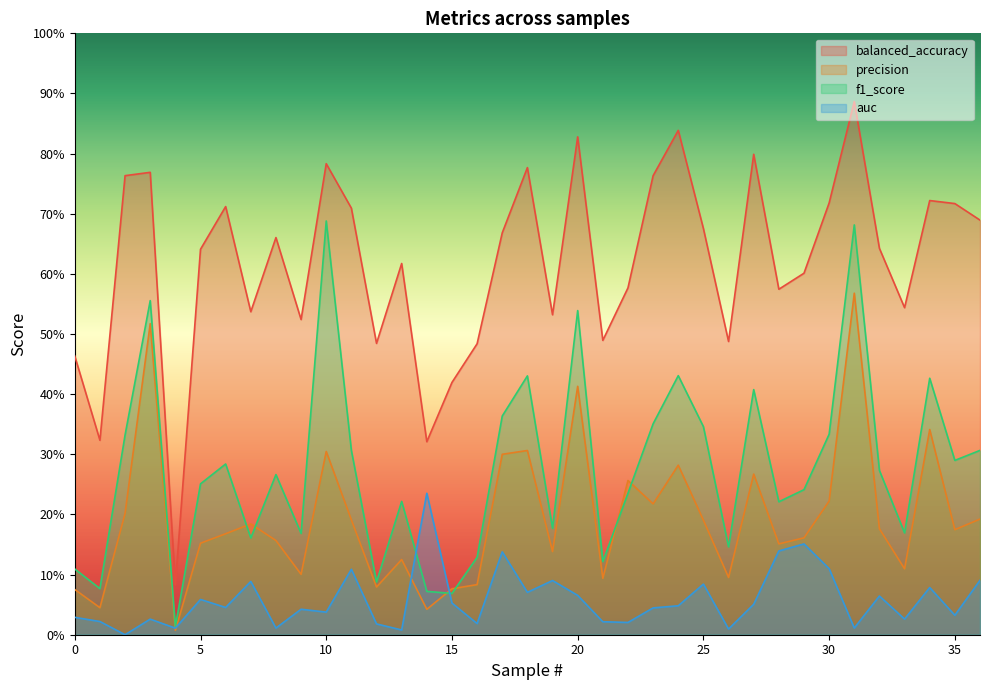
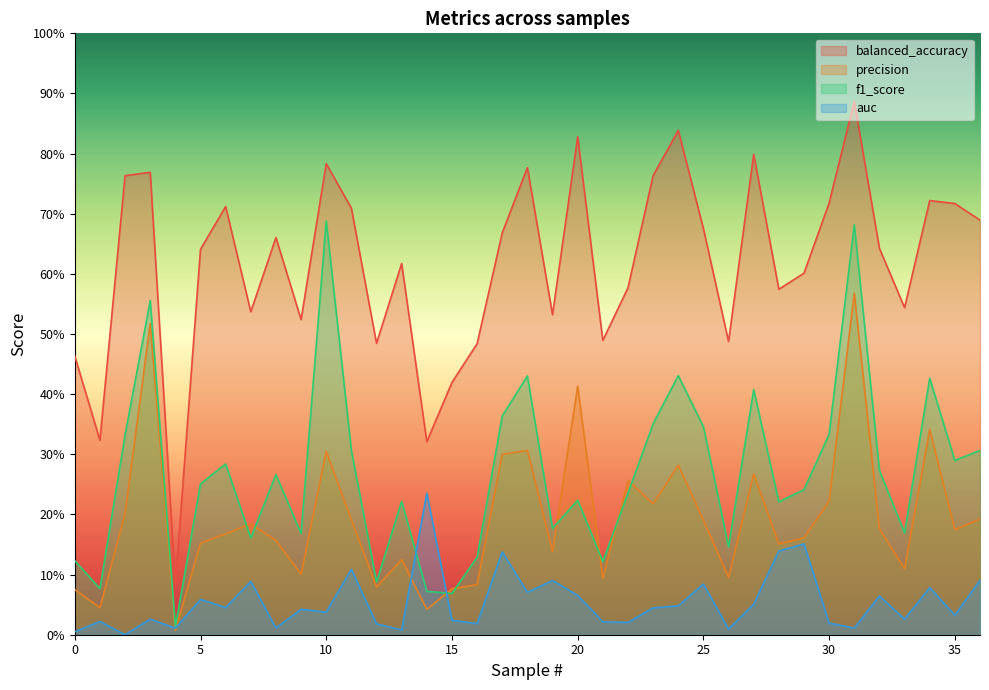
  {
    "f1_score": {
-     "0": "11%",
+     "0": "12%",
      "5": "25%",
      "10": "69%",
      "15": "7%",
-     "20": "54%",
+     "20": "22%",
      "25": "35%",
      "30": "33%",
      "35": "29%"
    },
    "auc": {
-     "0": "3%",
+     "0": "0%",
      "5": "6%",
      "10": "4%",
-     "15": "5%",
+     "15": "2%",
      "20": "7%",
      "25": "8%",
-     "30": "11%",
+     "30": "2%",
      "35": "3%"
    }
  }
